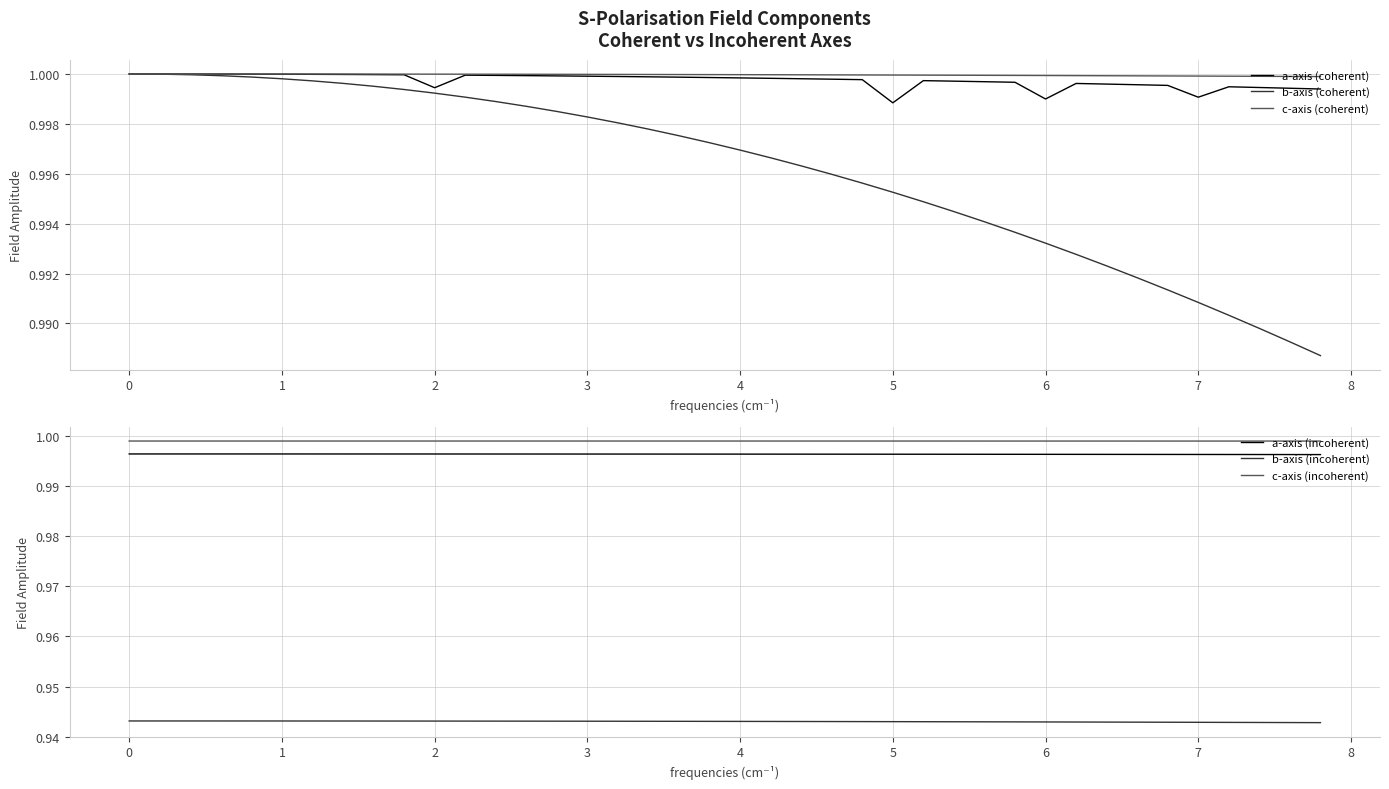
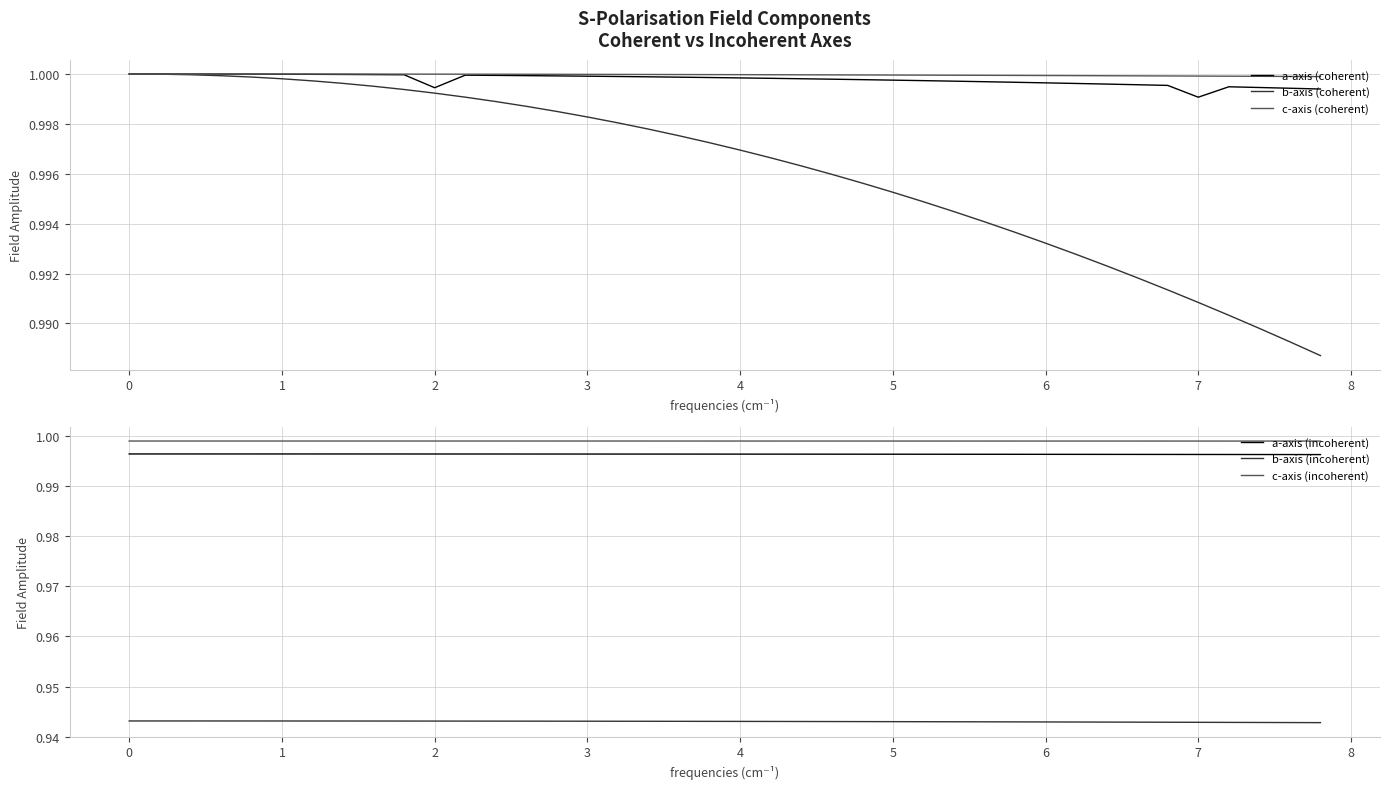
  {
    "S-Polarisation Field Components Coherent vs Incoherent Axes": {
      "a-axis (coherent)": {
        "2": 0.9994,
        "4": 0.9998,
-       "5": 0.9988,
-       "6": 0.9990,
+       "5": 0.9998,
+       "6": 0.9996,
        "7": 0.9991
      }
    }
  }
